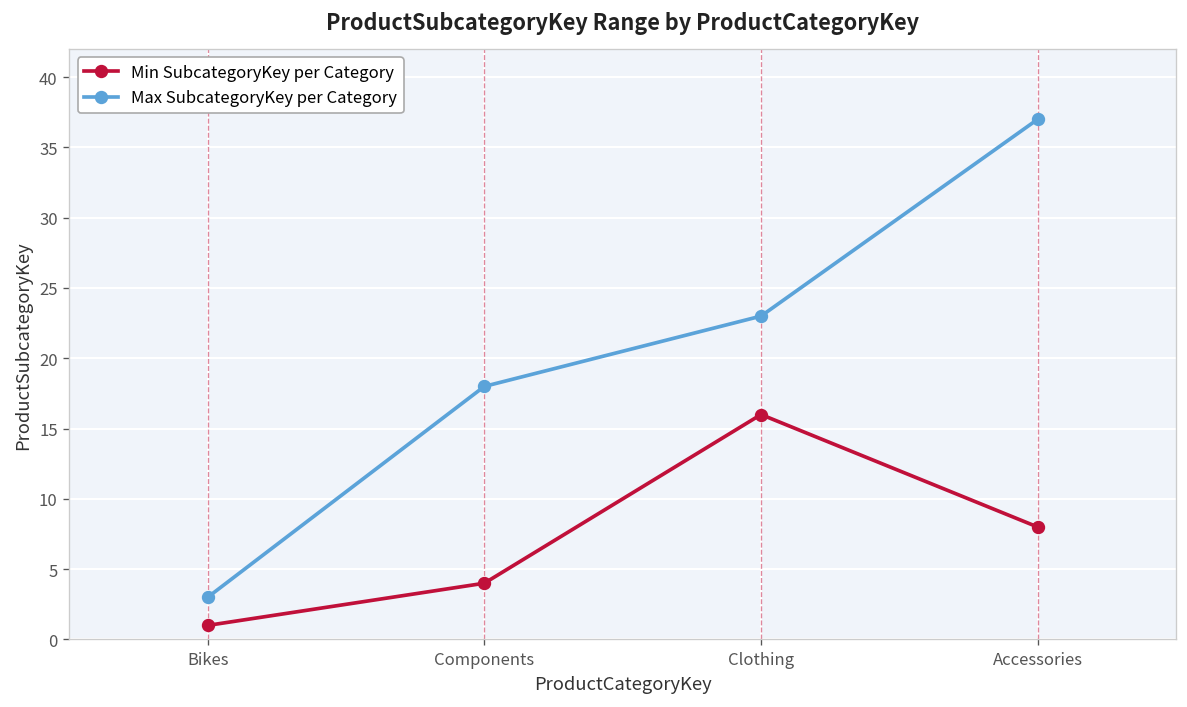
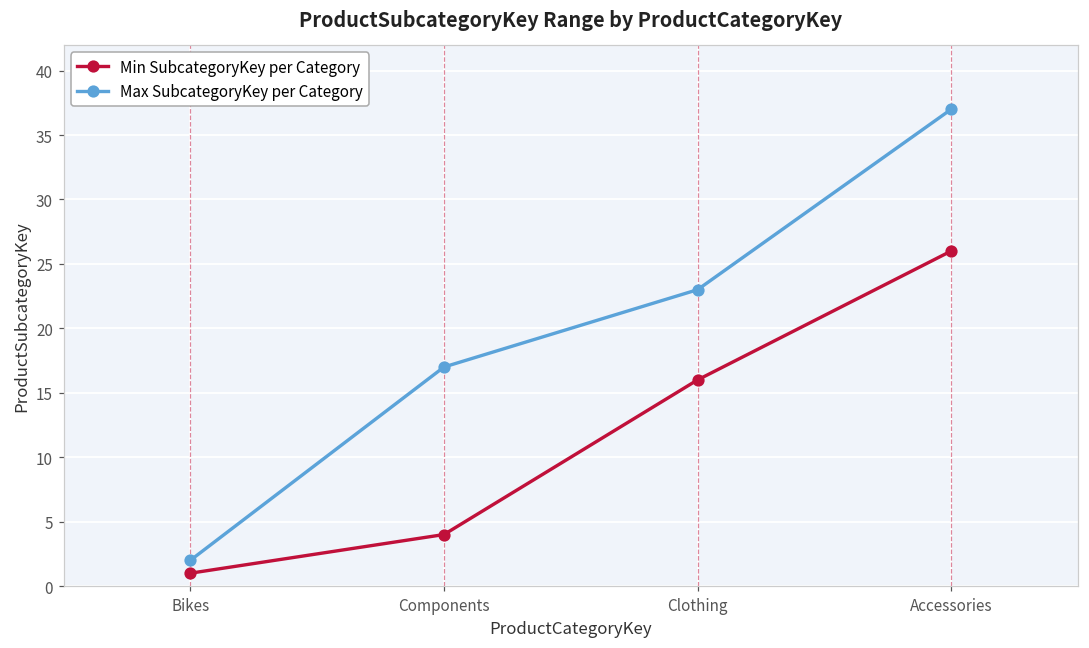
  {
    "Min SubcategoryKey per Category": {
      "Bikes": 1,
      "Components": 4,
      "Clothing": 16,
-     "Accessories": 8
+     "Accessories": 26
    },
    "Max SubcategoryKey per Category": {
-     "Bikes": 3,
-     "Components": 18,
+     "Bikes": 2,
+     "Components": 17,
      "Clothing": 23,
      "Accessories": 37
    }
  }
